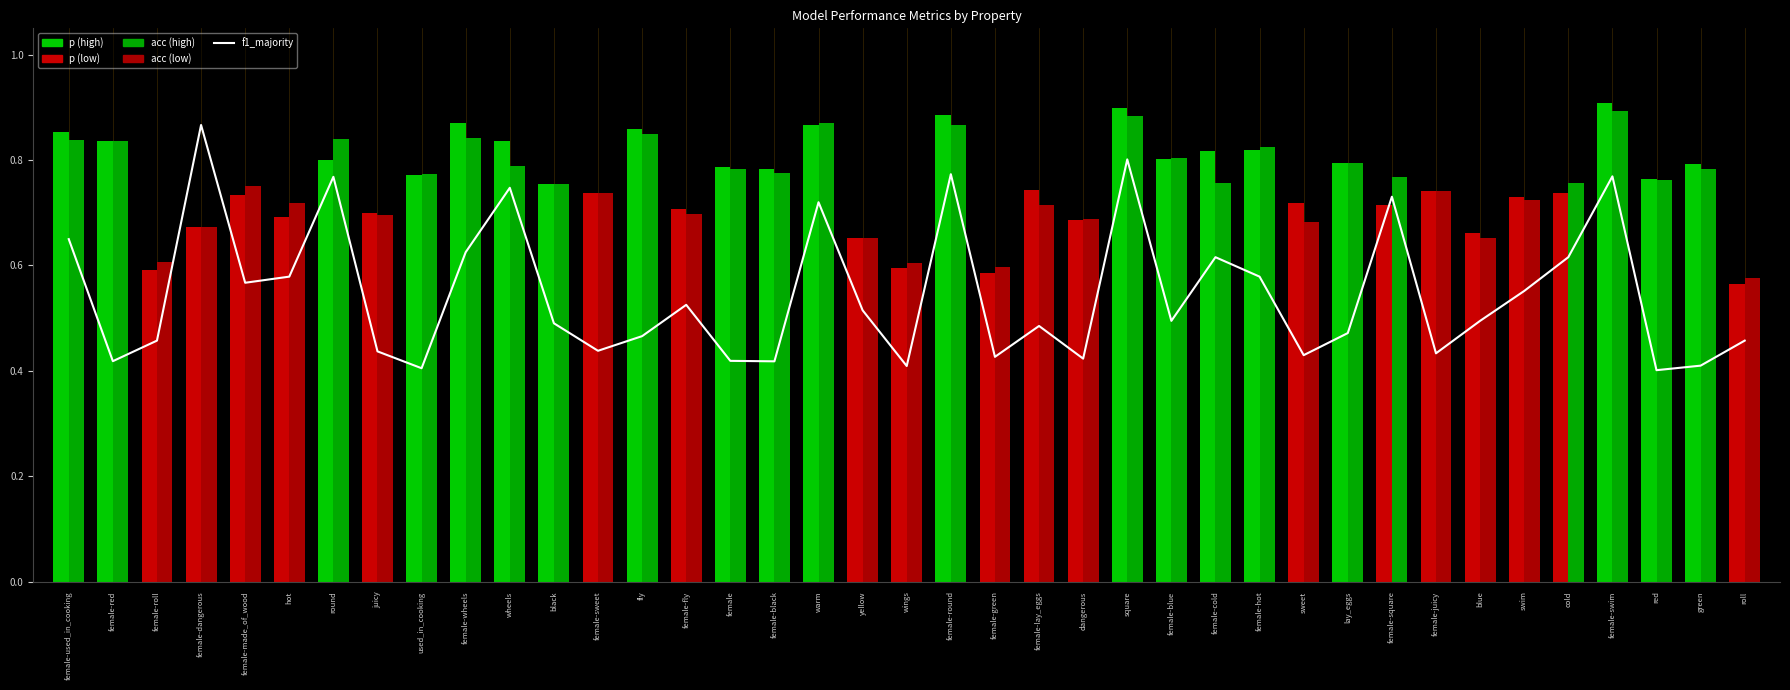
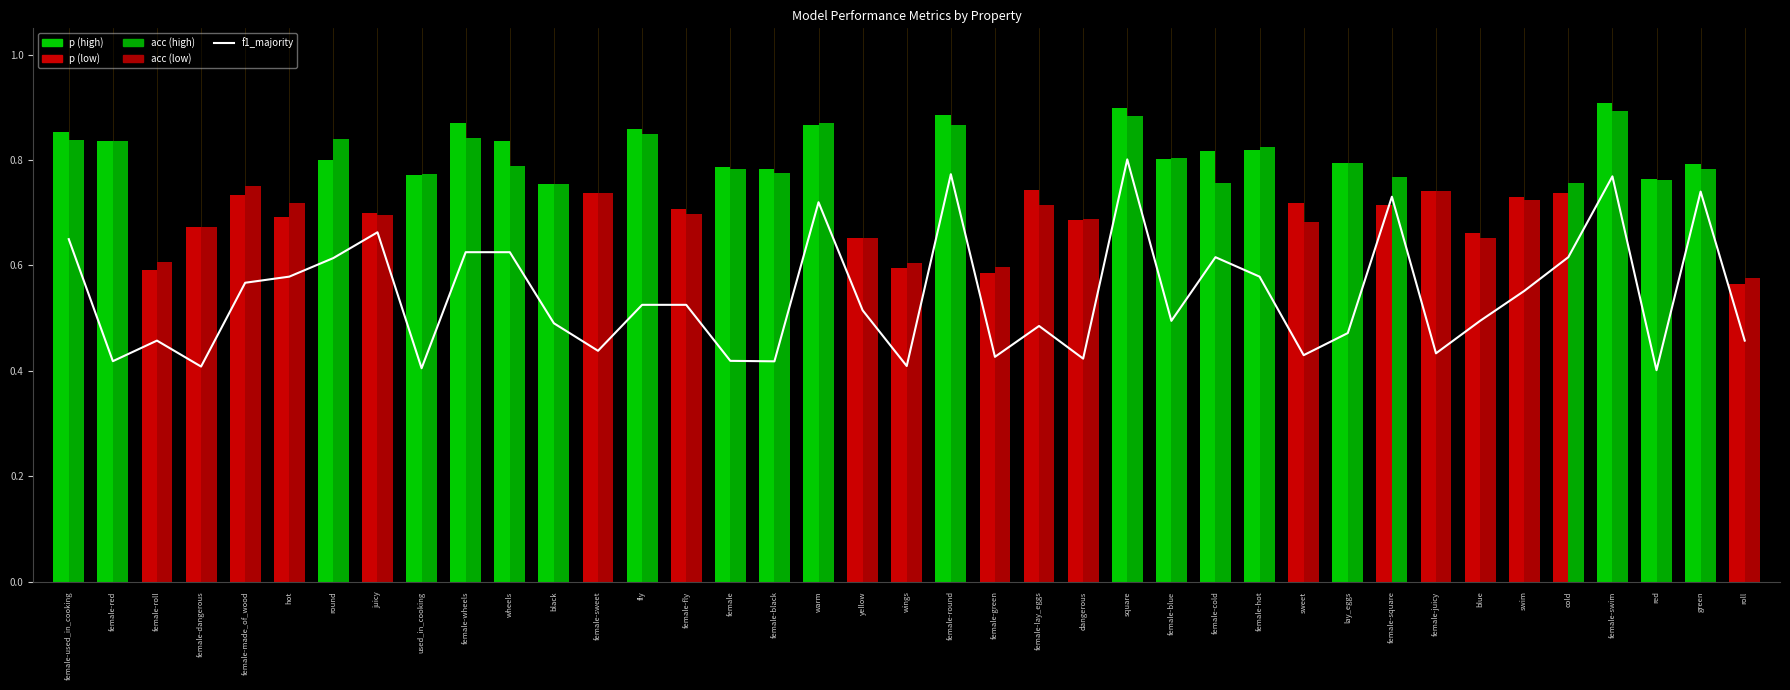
  {
    "f1_majority": {
      "female-used_in_cooking": 0.65,
      "female-red": 0.42,
      "female-roll": 0.46,
-     "female-dangerous": 0.87,
+     "female-dangerous": 0.41,
      "female-made_of_wood": 0.57,
      "hot": 0.58,
-     "round": 0.77,
-     "juicy": 0.44,
+     "round": 0.61,
+     "juicy": 0.66,
      "used_in_cooking": 0.41,
      "female-wheels": 0.63,
-     "wheels": 0.75,
+     "wheels": 0.63,
      "black": 0.49,
      "female-sweet": 0.44,
-     "fly": 0.47,
+     "fly": 0.53,
      "female-fly": 0.53,
      "female": 0.42,
      "female-black": 0.42,
      "warm": 0.72,
      "yellow": 0.51,
      "wings": 0.41,
      "female-round": 0.77,
      "female-green": 0.43,
      "female-lay_eggs": 0.49,
      "dangerous": 0.42,
      "square": 0.80,
      "female-blue": 0.49,
      "female-cold": 0.62,
      "female-hot": 0.58,
      "sweet": 0.43,
      "lay_eggs": 0.47,
      "female-square": 0.73,
      "female-juicy": 0.43,
      "blue": 0.49,
      "swim": 0.55,
      "cold": 0.62,
      "female-swim": 0.77,
      "red": 0.40,
-     "green": 0.41,
+     "green": 0.74,
      "roll": 0.46
    }
  }
